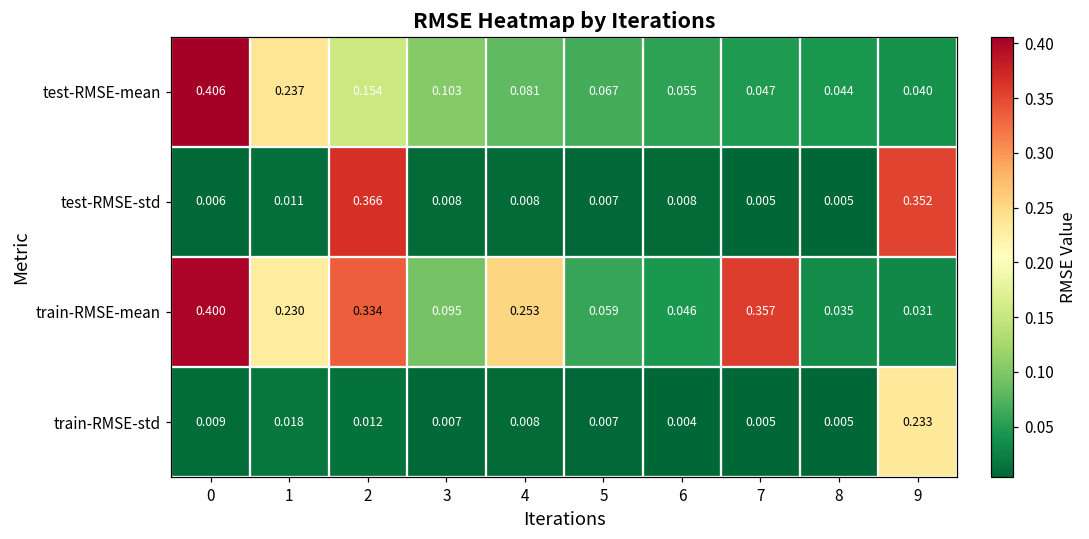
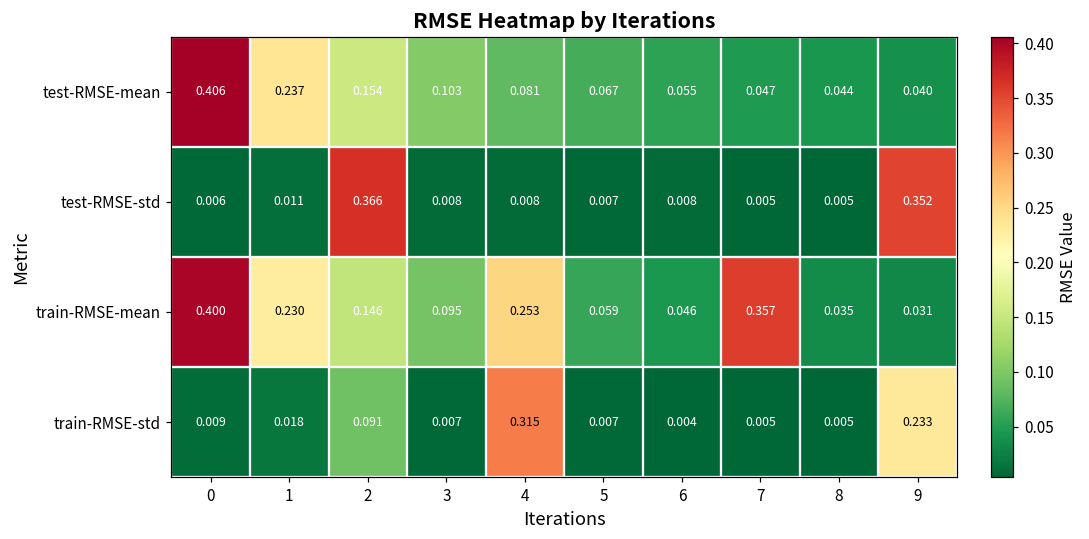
  {
    "test-RMSE-mean": {
      "0": 0.406,
      "1": 0.237,
      "2": 0.154,
      "3": 0.103,
      "4": 0.081,
      "5": 0.067,
      "6": 0.055,
      "7": 0.047,
      "8": 0.044,
      "9": 0.040
    },
    "test-RMSE-std": {
      "0": 0.006,
      "1": 0.011,
      "2": 0.366,
      "3": 0.008,
      "4": 0.008,
      "5": 0.007,
      "6": 0.008,
      "7": 0.005,
      "8": 0.005,
      "9": 0.352
    },
    "train-RMSE-mean": {
      "0": 0.400,
      "1": 0.230,
-     "2": 0.334,
+     "2": 0.146,
      "3": 0.095,
      "4": 0.253,
      "5": 0.059,
      "6": 0.046,
      "7": 0.357,
      "8": 0.035,
      "9": 0.031
    },
    "train-RMSE-std": {
      "0": 0.009,
      "1": 0.018,
-     "2": 0.012,
+     "2": 0.091,
      "3": 0.007,
-     "4": 0.008,
+     "4": 0.315,
      "5": 0.007,
      "6": 0.004,
      "7": 0.005,
      "8": 0.005,
      "9": 0.233
    }
  }
